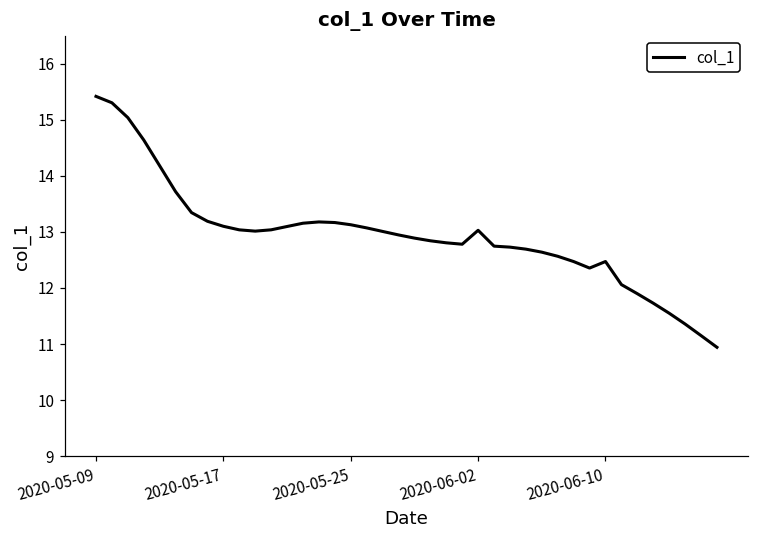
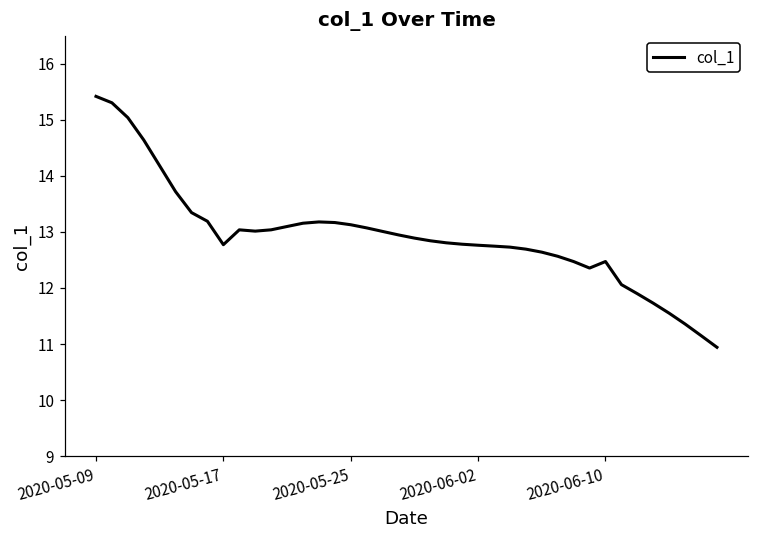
  {
    "2020-05-09": 15.4,
-   "2020-05-17": 13.1,
+   "2020-05-17": 12.8,
    "2020-05-25": 13.1,
-   "2020-06-02": 13.0,
+   "2020-06-02": 12.8,
    "2020-06-10": 12.5
  }
